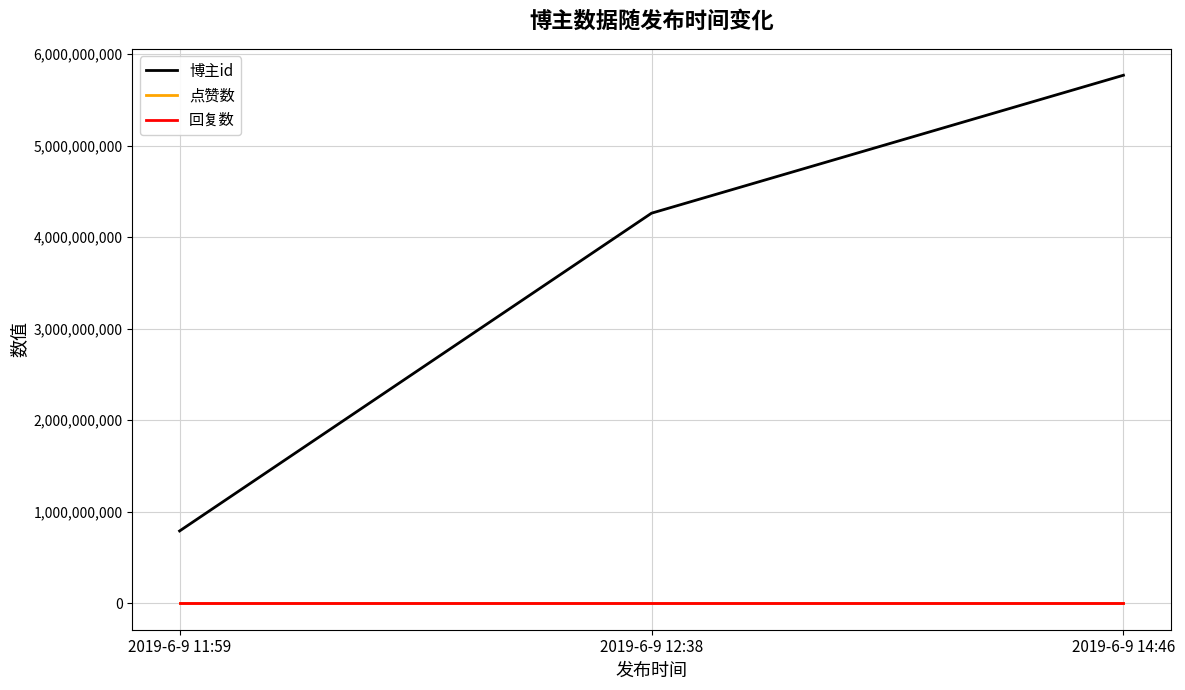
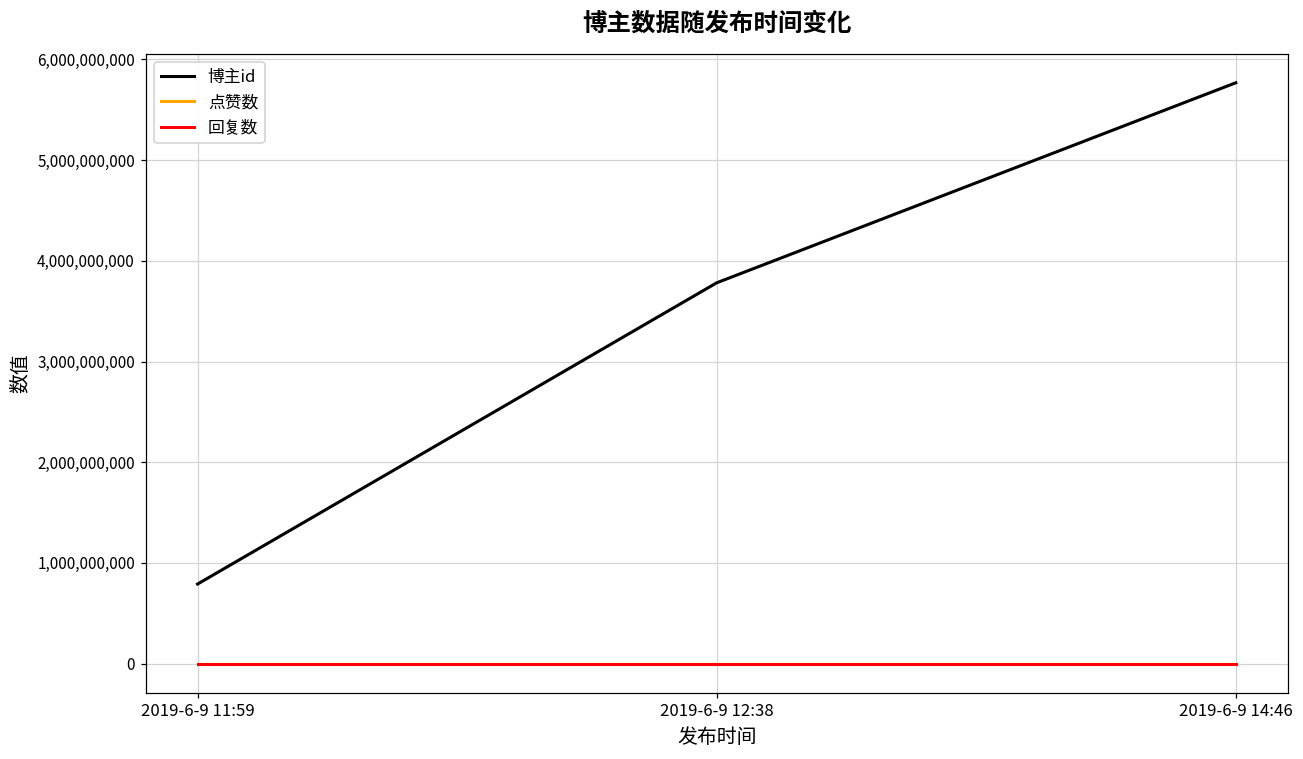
  {
    "博主id": {
      "2019-6-9 11:59": "800,000,000",
-     "2019-6-9 12:38": "4,300,000,000",
+     "2019-6-9 12:38": "3,800,000,000",
      "2019-6-9 14:46": "5,800,000,000"
    },
    "回复数": {
      "2019-6-9 11:59": "0",
      "2019-6-9 12:38": "0",
      "2019-6-9 14:46": "0"
    }
  }
